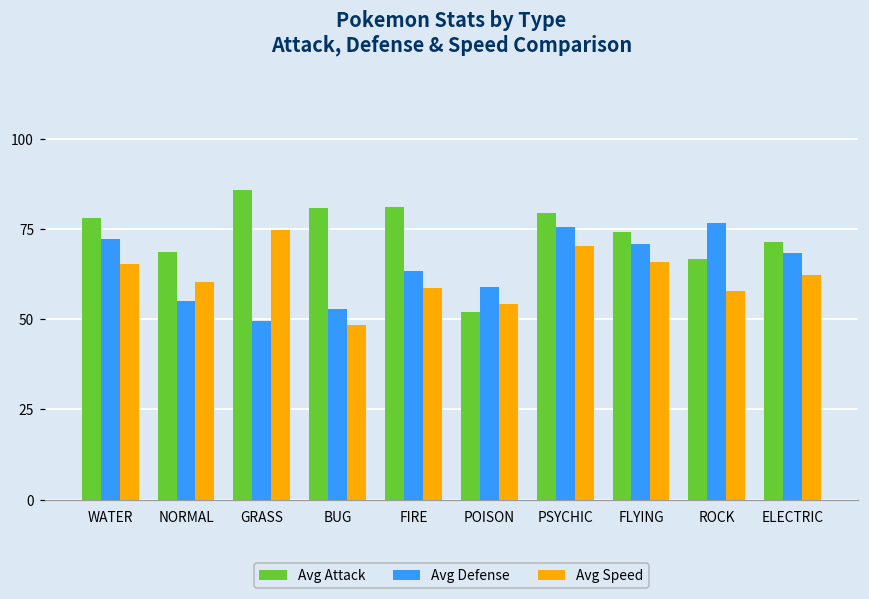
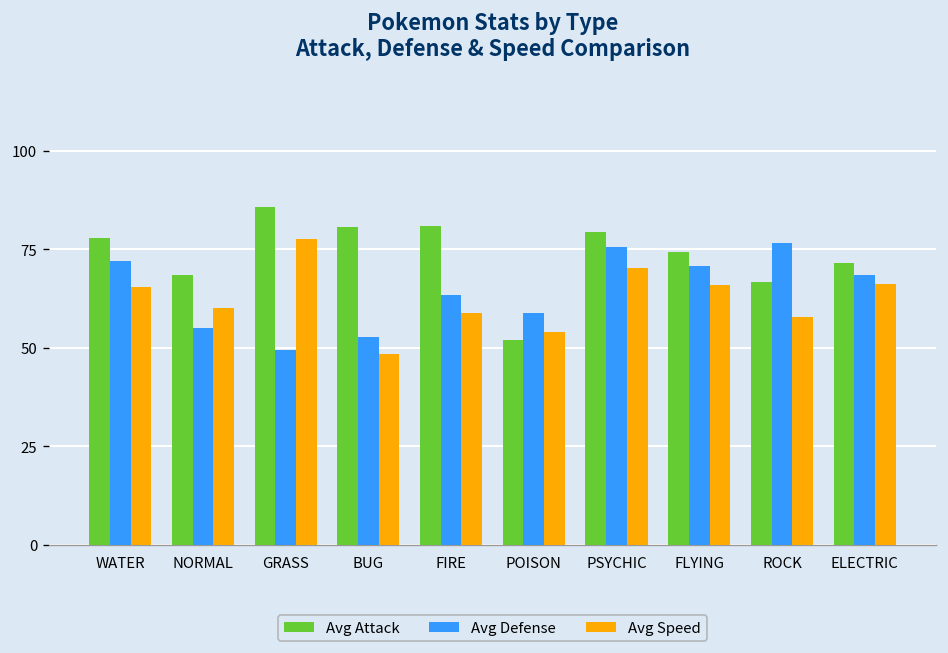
  {
    "Avg Attack": {
      "WATER": 78,
      "NORMAL": 69,
      "GRASS": 86,
      "BUG": 81,
      "FIRE": 81,
      "POISON": 52,
      "PSYCHIC": 79,
      "FLYING": 74,
      "ROCK": 67,
      "ELECTRIC": 72
    },
    "Avg Defense": {
      "WATER": 72,
      "NORMAL": 55,
      "GRASS": 50,
      "BUG": 53,
      "FIRE": 63,
      "POISON": 59,
      "PSYCHIC": 76,
      "FLYING": 71,
      "ROCK": 77,
      "ELECTRIC": 68
    },
    "Avg Speed": {
      "WATER": 65,
      "NORMAL": 60,
-     "GRASS": 75,
+     "GRASS": 78,
      "BUG": 48,
      "FIRE": 59,
      "POISON": 54,
      "PSYCHIC": 70,
      "FLYING": 66,
      "ROCK": 58,
-     "ELECTRIC": 62
+     "ELECTRIC": 66
    }
  }
